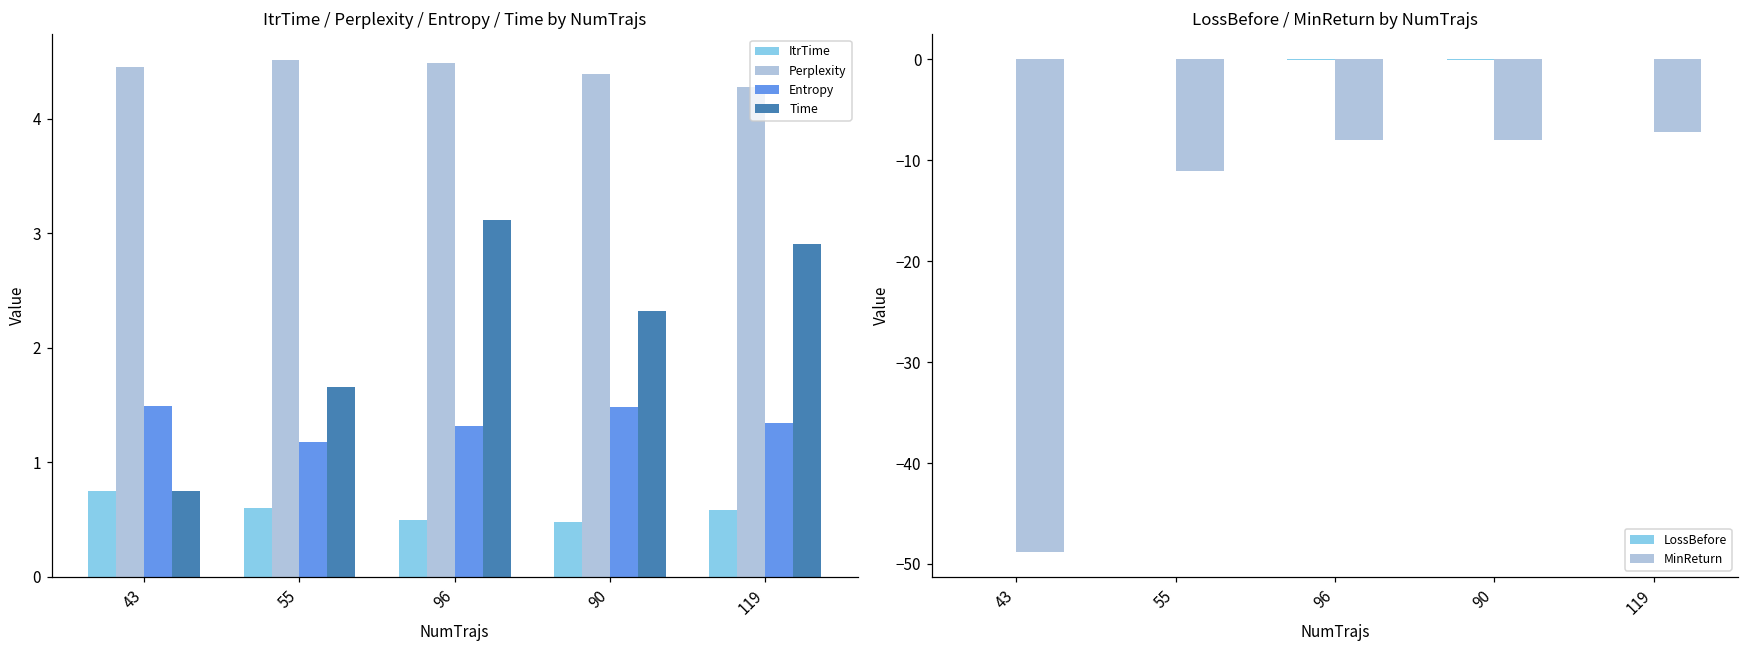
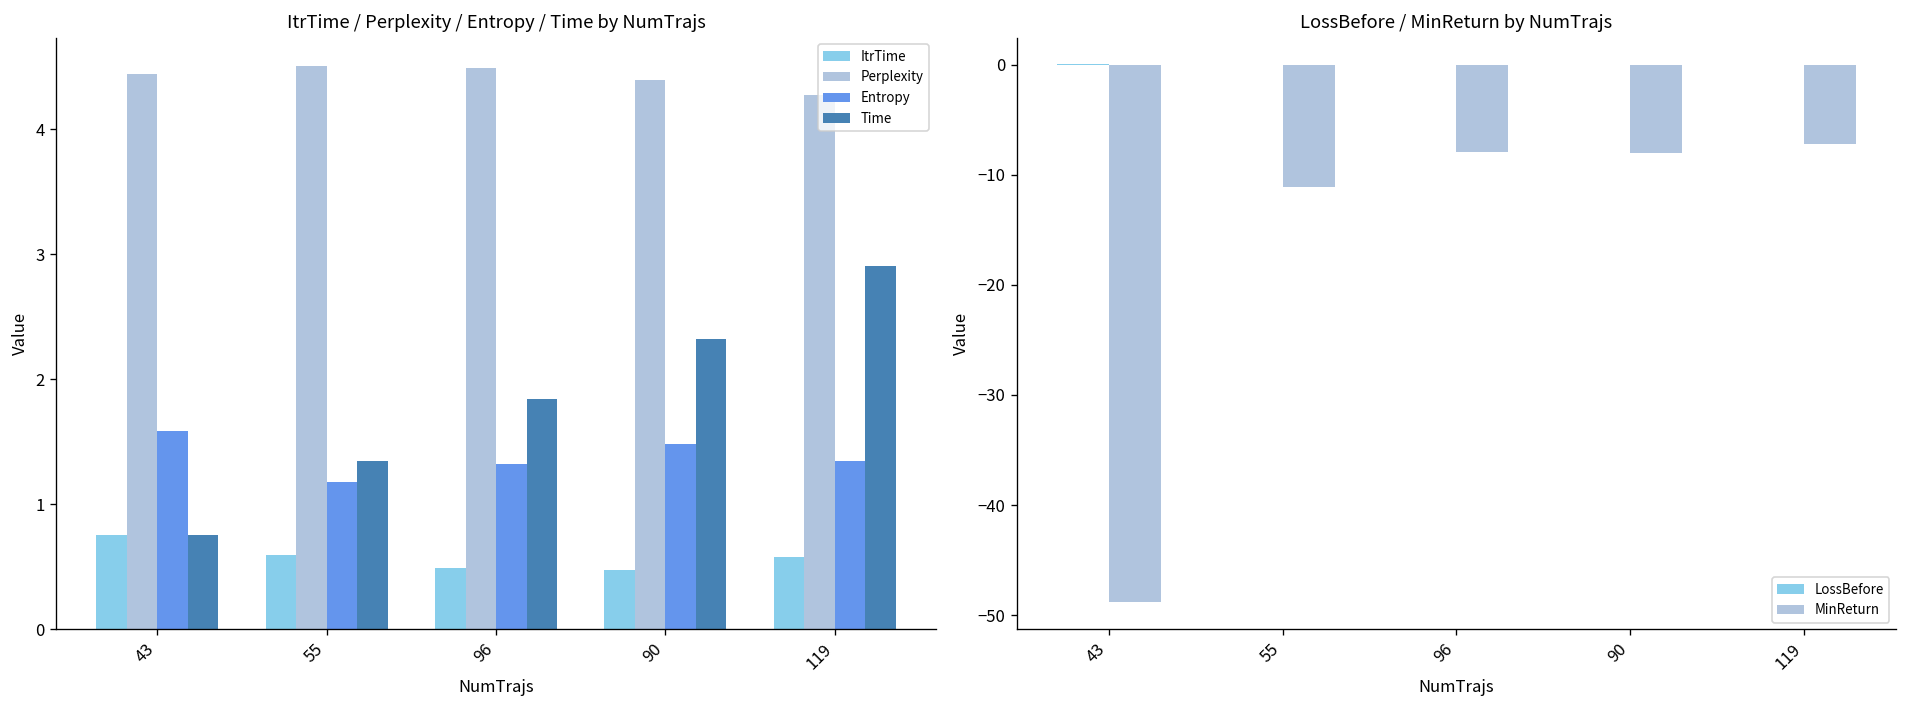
  {
    "ItrTime / Perplexity / Entropy / Time by NumTrajs": {
      "Entropy": {
-       "43": 1.49,
+       "43": 1.58,
        "55": 1.18,
        "96": 1.32,
        "90": 1.48,
        "119": 1.34
      },
      "Time": {
        "43": 0.75,
-       "55": 1.65,
-       "96": 3.12,
+       "55": 1.35,
+       "96": 1.84,
        "90": 2.32,
        "119": 2.90
      }
    }
  }
